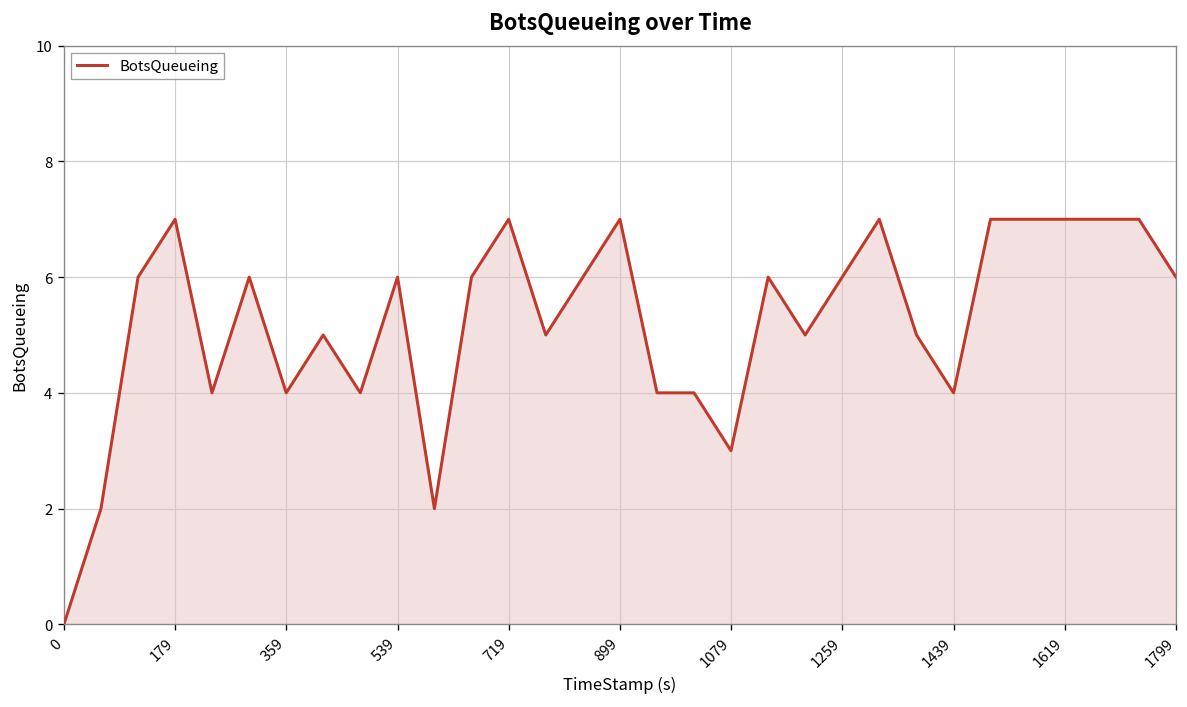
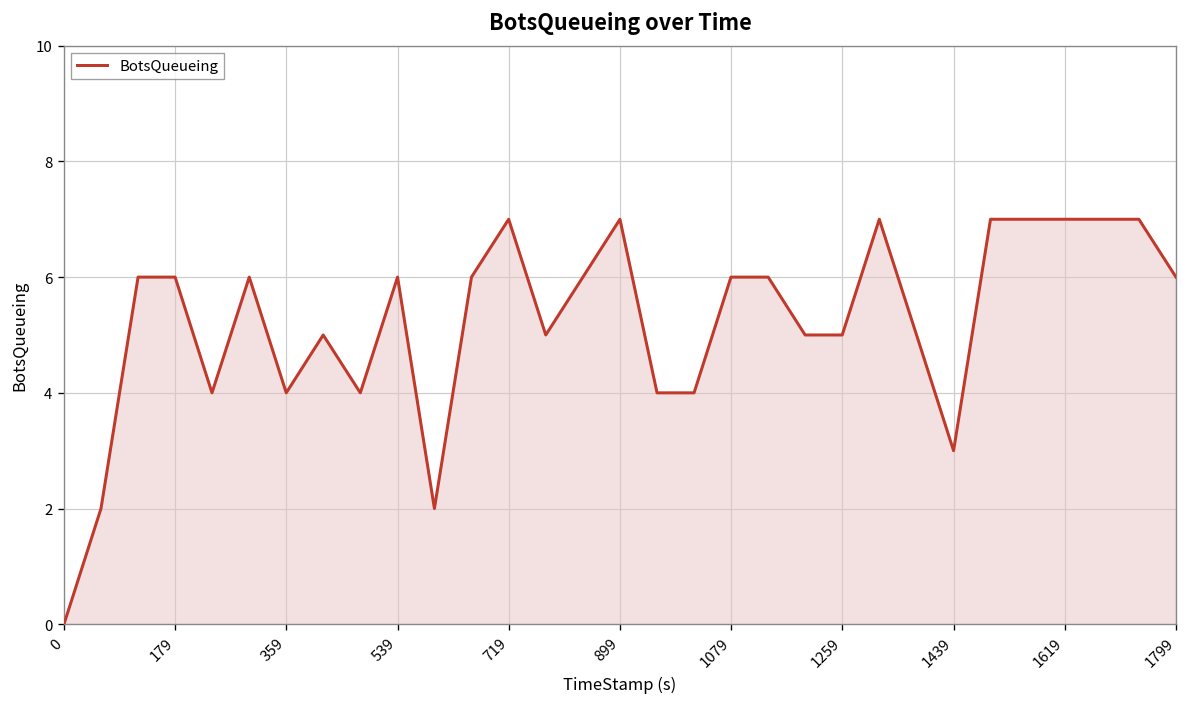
  {
    "0": 0,
-   "179": 7,
+   "179": 6,
    "359": 4,
    "539": 6,
    "719": 7,
    "899": 7,
-   "1079": 3,
-   "1259": 6,
-   "1439": 4,
+   "1079": 6,
+   "1259": 5,
+   "1439": 3,
    "1619": 7,
    "1799": 6
  }
